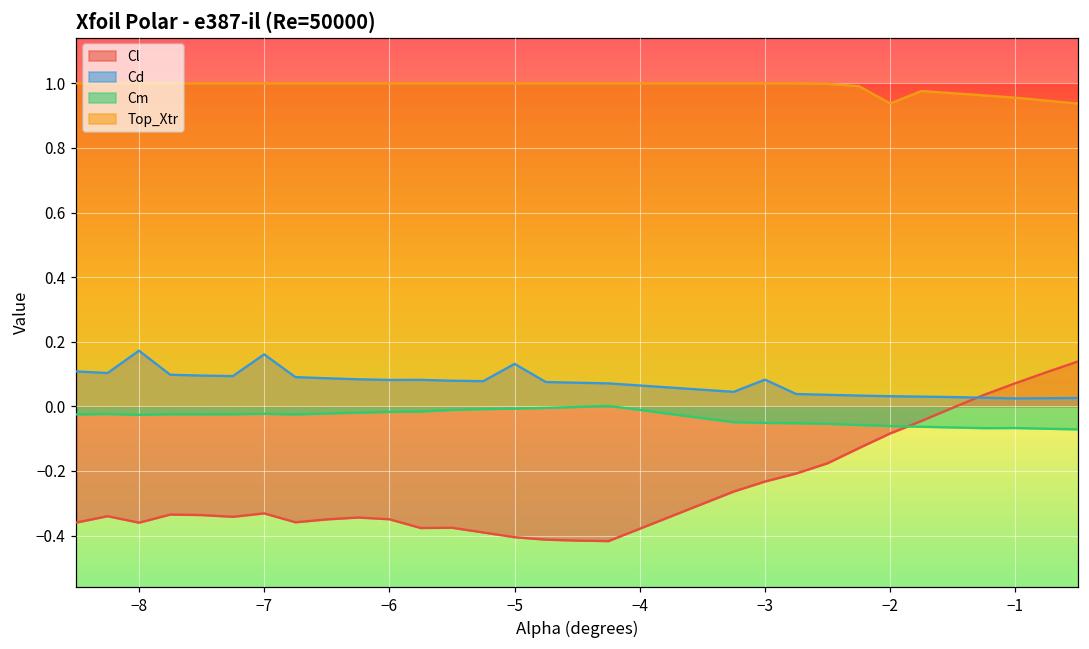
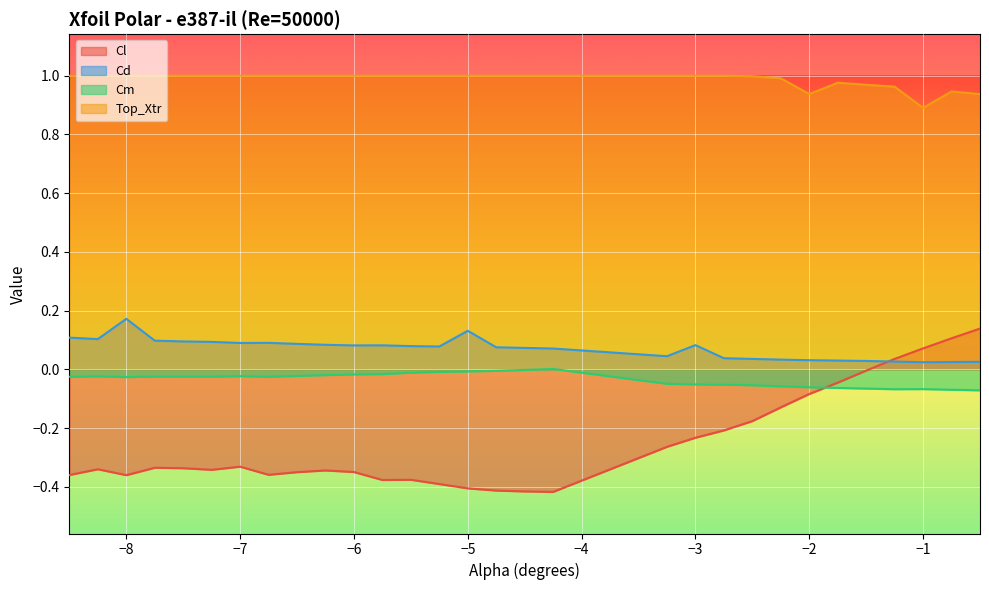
  {
    "Cd": {
      "−8": 0.17,
-     "−7": 0.16,
+     "−7": 0.09,
      "−6": 0.08,
      "−5": 0.13,
      "−3": 0.08,
      "−2": 0.03,
      "−1": 0.02
    },
    "Top_Xtr": {
      "−7": 1.00,
      "−6": 1.00,
      "−5": 1.00,
      "−3": 1.00,
      "−2": 0.94,
-     "−1": 0.96
+     "−1": 0.89
    }
  }
